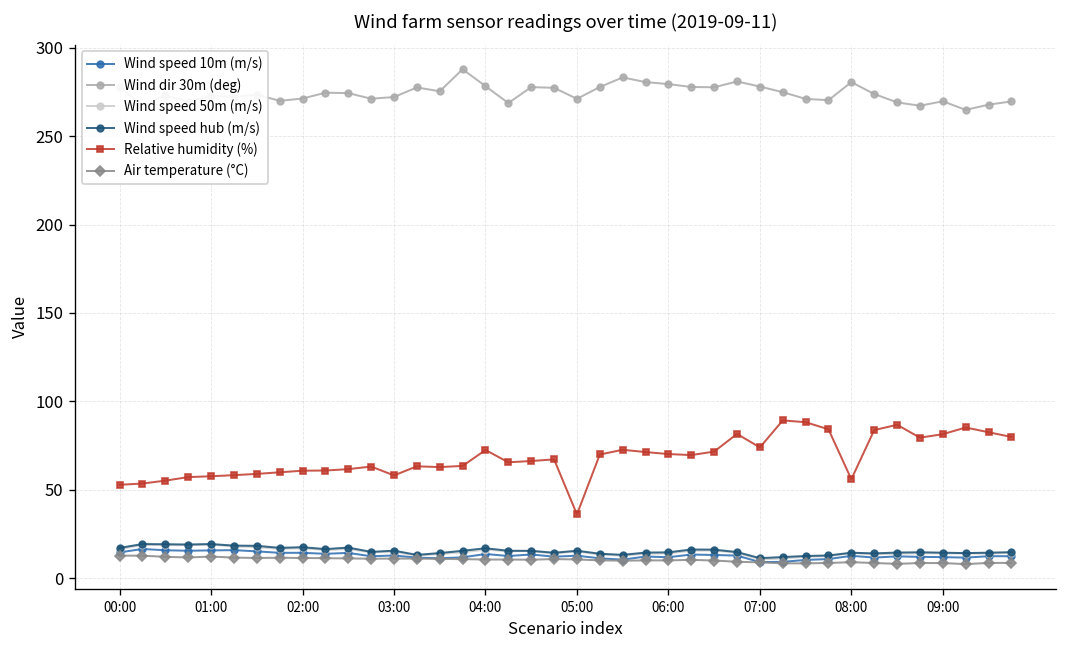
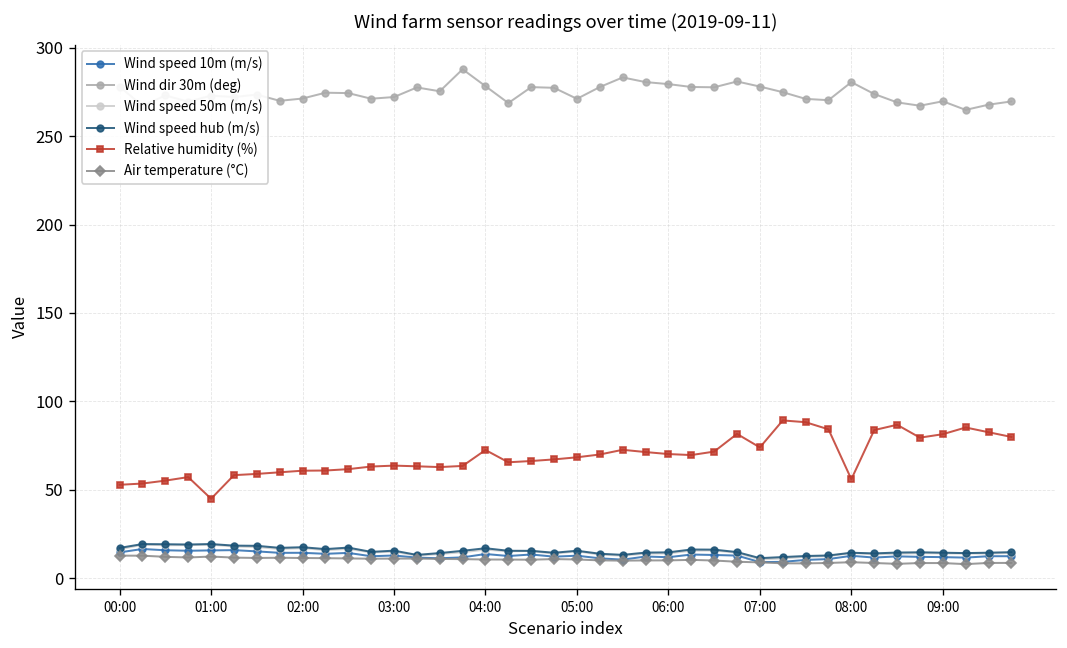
  {
    "Wind speed 10m (m/s)": {
      "00:00": 15,
      "01:00": 16,
      "02:00": 14,
      "03:00": 13,
      "04:00": 14,
      "05:00": 13,
      "06:00": 12,
      "09:00": 12
    },
    "Relative humidity (%)": {
      "00:00": 53,
-     "01:00": 58,
+     "01:00": 45,
      "02:00": 61,
-     "03:00": 58,
+     "03:00": 64,
      "04:00": 73,
-     "05:00": 36,
+     "05:00": 68,
      "06:00": 70,
      "07:00": 74,
      "08:00": 56,
      "09:00": 81
    }
  }
